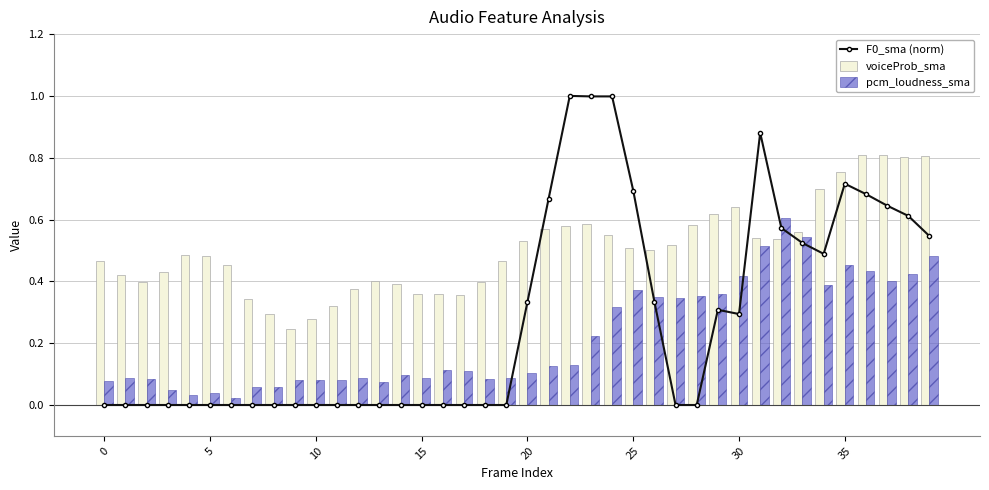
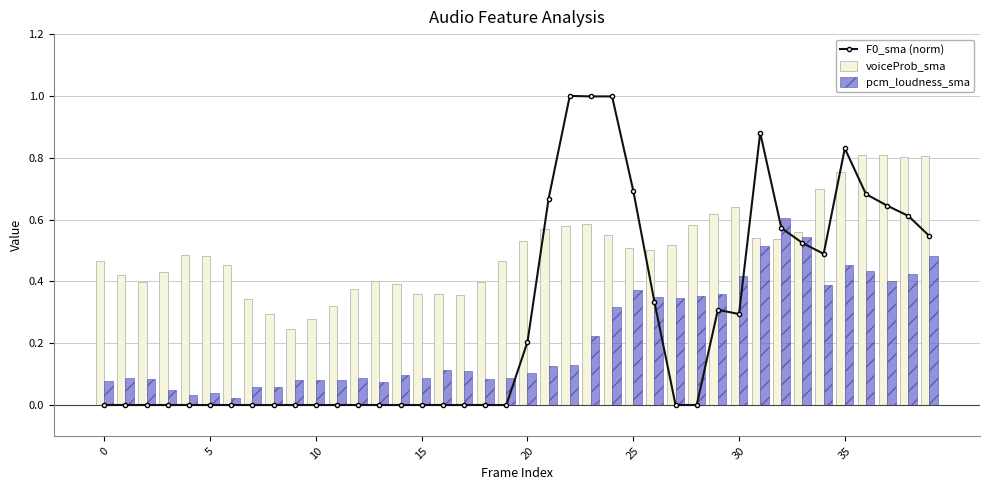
  {
    "F0_sma (norm)": {
      "0": 0.00,
      "5": 0.00,
      "10": 0.00,
      "15": 0.00,
-     "20": 0.33,
+     "20": 0.20,
      "25": 0.69,
      "30": 0.29,
-     "35": 0.72
+     "35": 0.83
    }
  }
